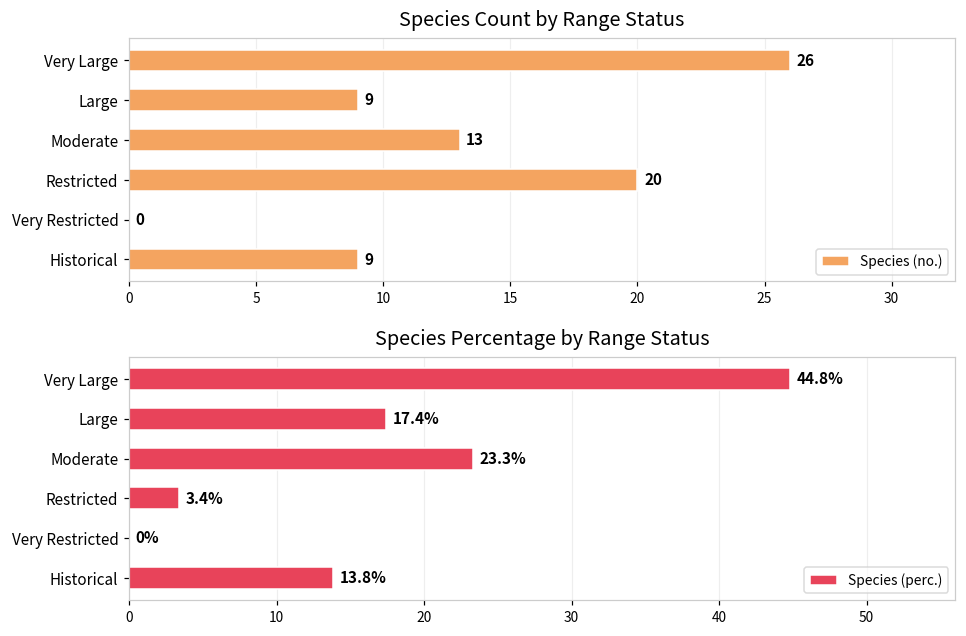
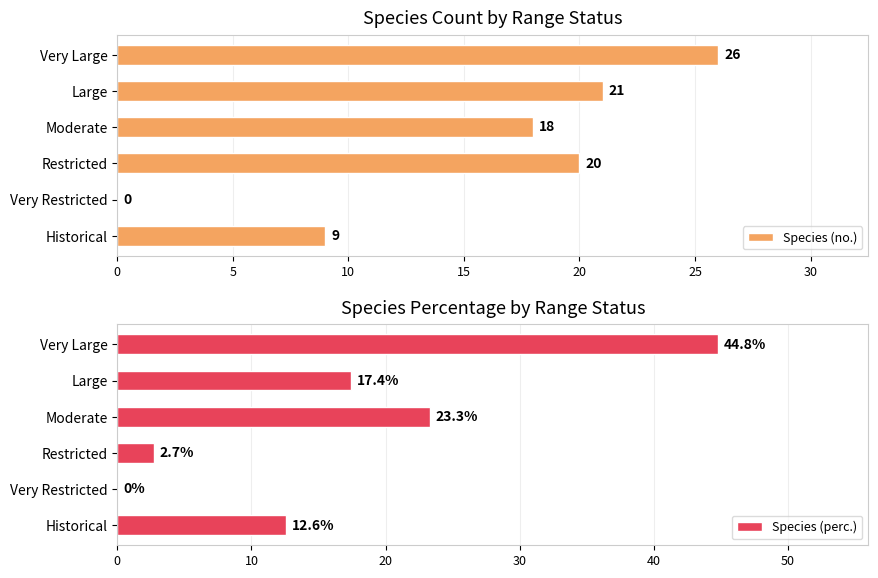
  {
    "Species Count by Range Status": {
      "Very Large": "26",
-     "Large": "9",
-     "Moderate": "13",
+     "Large": "21",
+     "Moderate": "18",
      "Restricted": "20",
      "Very Restricted": "0",
      "Historical": "9"
    },
    "Species Percentage by Range Status": {
      "Very Large": "44.8%",
      "Large": "17.4%",
      "Moderate": "23.3%",
-     "Restricted": "3.4%",
+     "Restricted": "2.7%",
      "Very Restricted": "0%",
-     "Historical": "13.8%"
+     "Historical": "12.6%"
    }
  }
